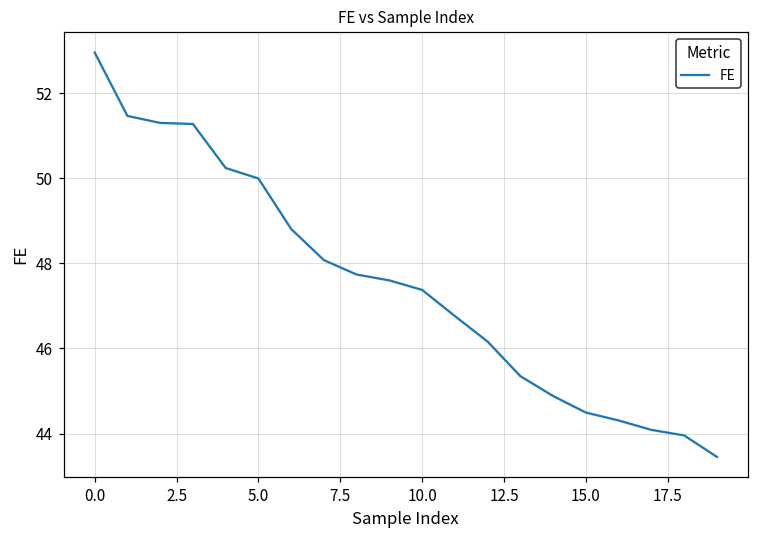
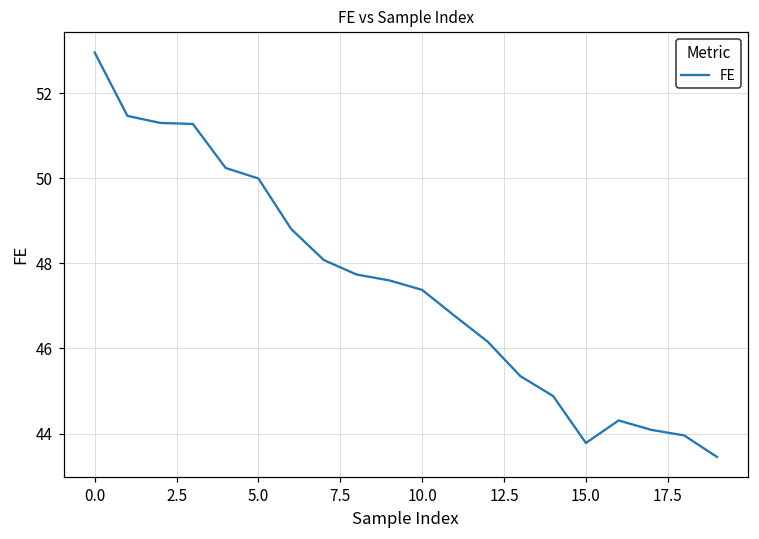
  {
    "0.0": 53.0,
    "5.0": 50.0,
    "10.0": 47.4,
-   "15.0": 44.5
+   "15.0": 43.8
  }
